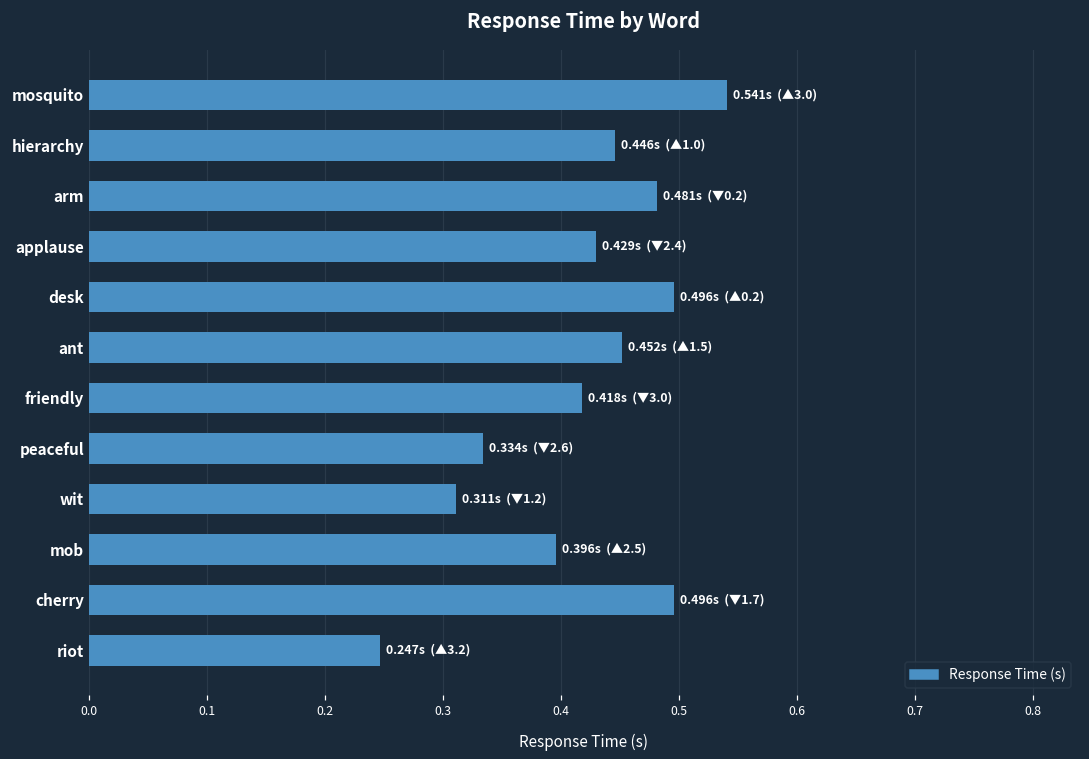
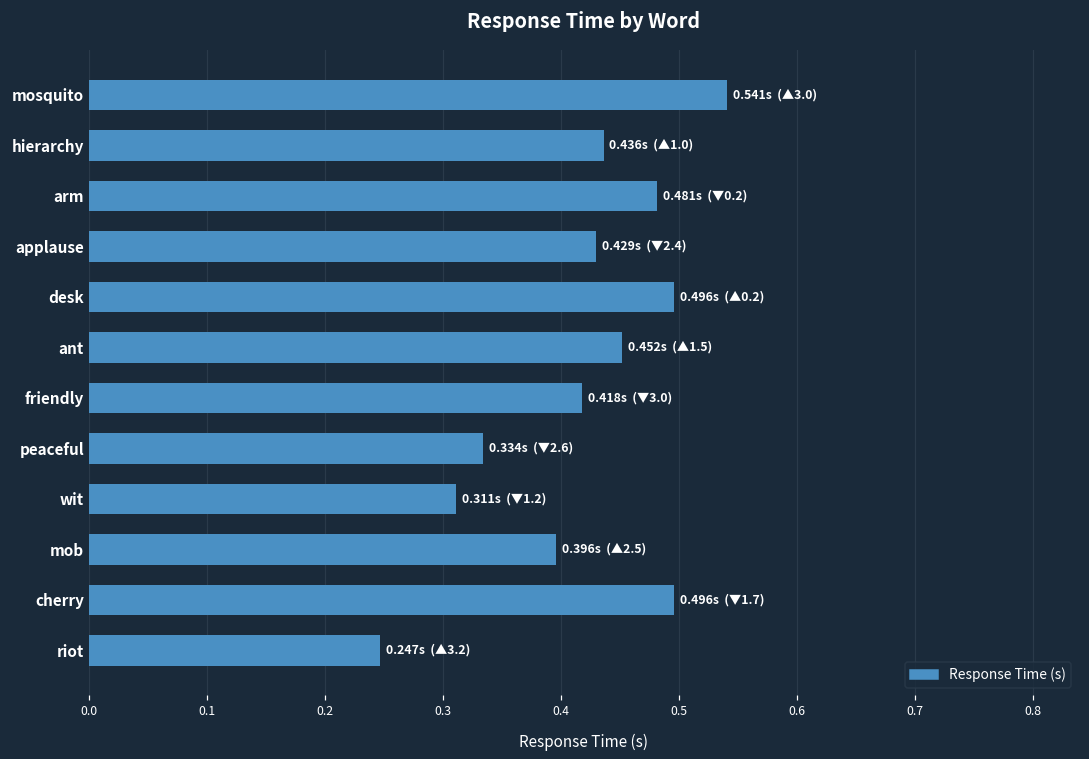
  {
    "mosquito": "0.541s",
-   "hierarchy": "0.446s",
+   "hierarchy": "0.436s",
    "arm": "0.481s",
    "applause": "0.429s",
    "desk": "0.496s",
    "ant": "0.452s",
    "friendly": "0.418s",
    "peaceful": "0.334s",
    "wit": "0.311s",
    "mob": "0.396s",
    "cherry": "0.496s",
    "riot": "0.247s"
  }
